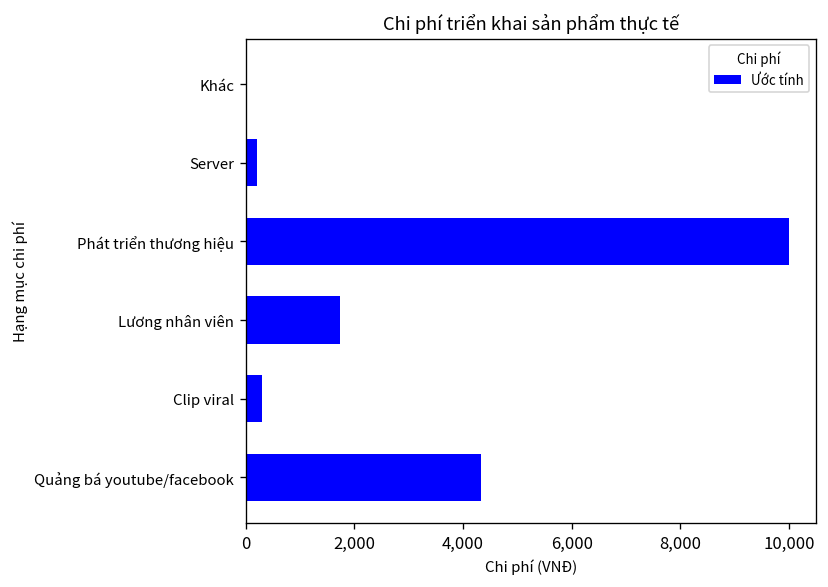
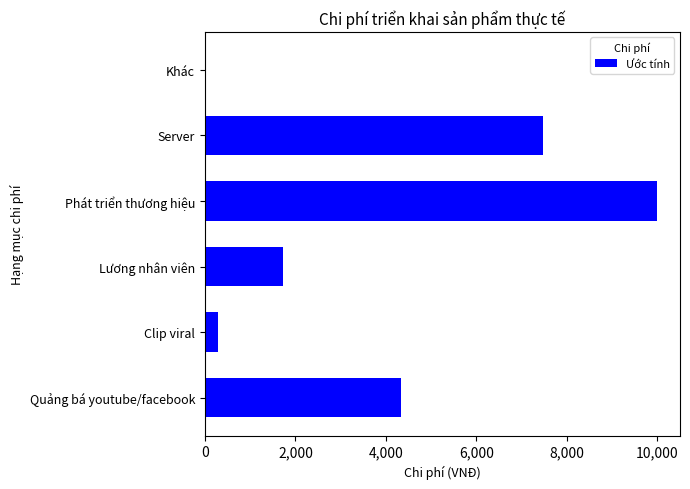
  {
    "Khác": "0",
-   "Server": "200",
+   "Server": "7,500",
    "Phát triển thương hiệu": "10,000",
    "Lương nhân viên": "1,700",
    "Clip viral": "300",
    "Quảng bá youtube/facebook": "4,300"
  }
